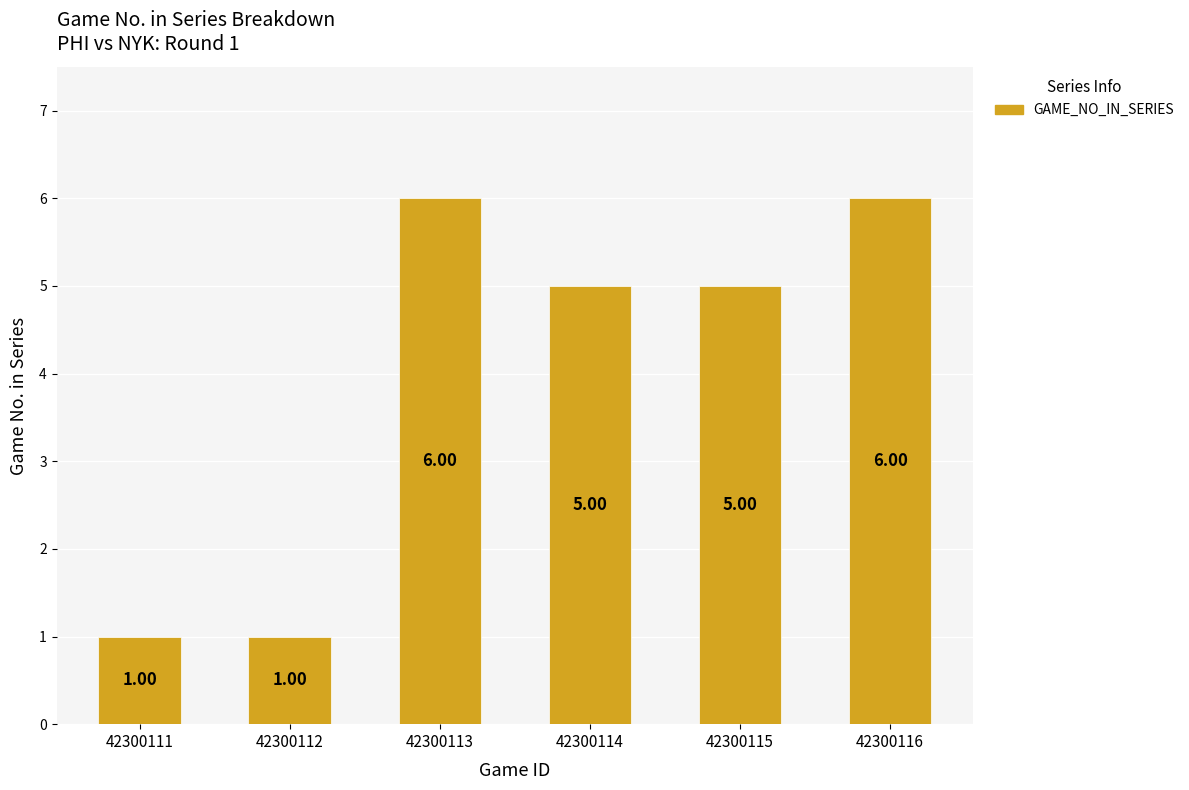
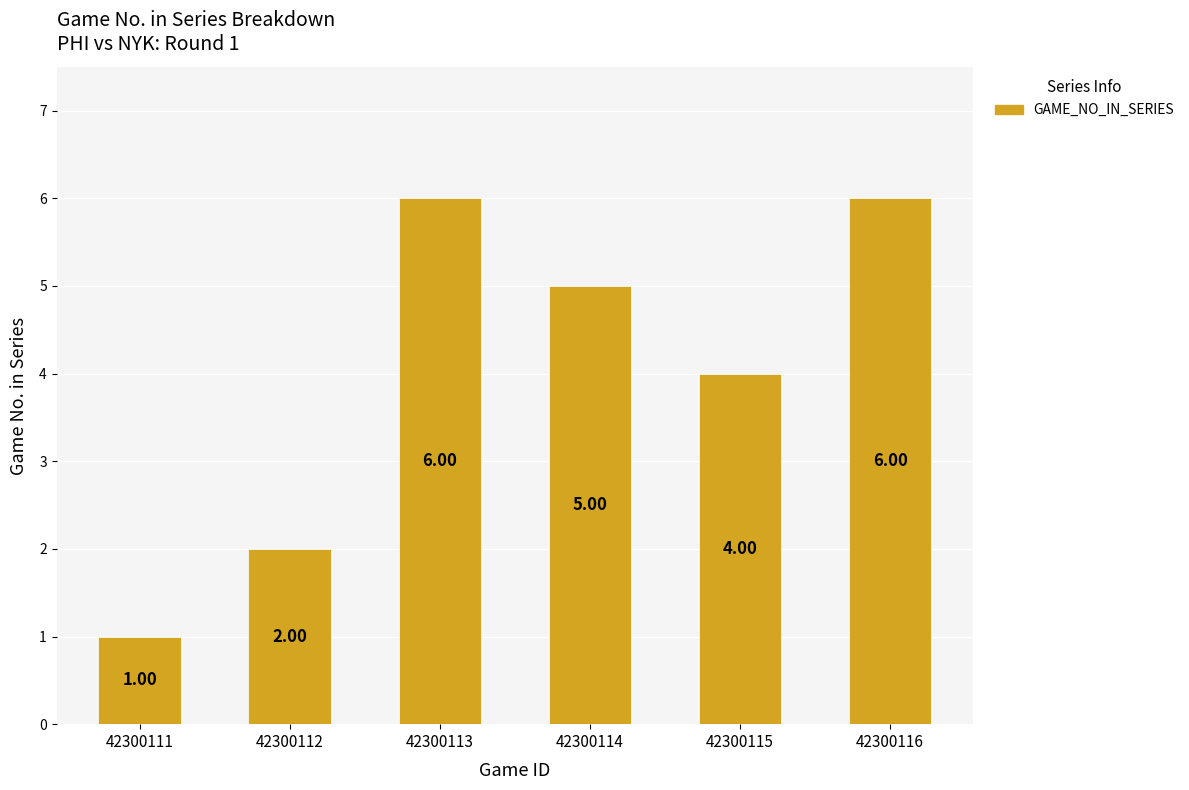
  {
    "42300111": 1.00,
-   "42300112": 1.00,
+   "42300112": 2.00,
    "42300113": 6.00,
    "42300114": 5.00,
-   "42300115": 5.00,
+   "42300115": 4.00,
    "42300116": 6.00
  }
